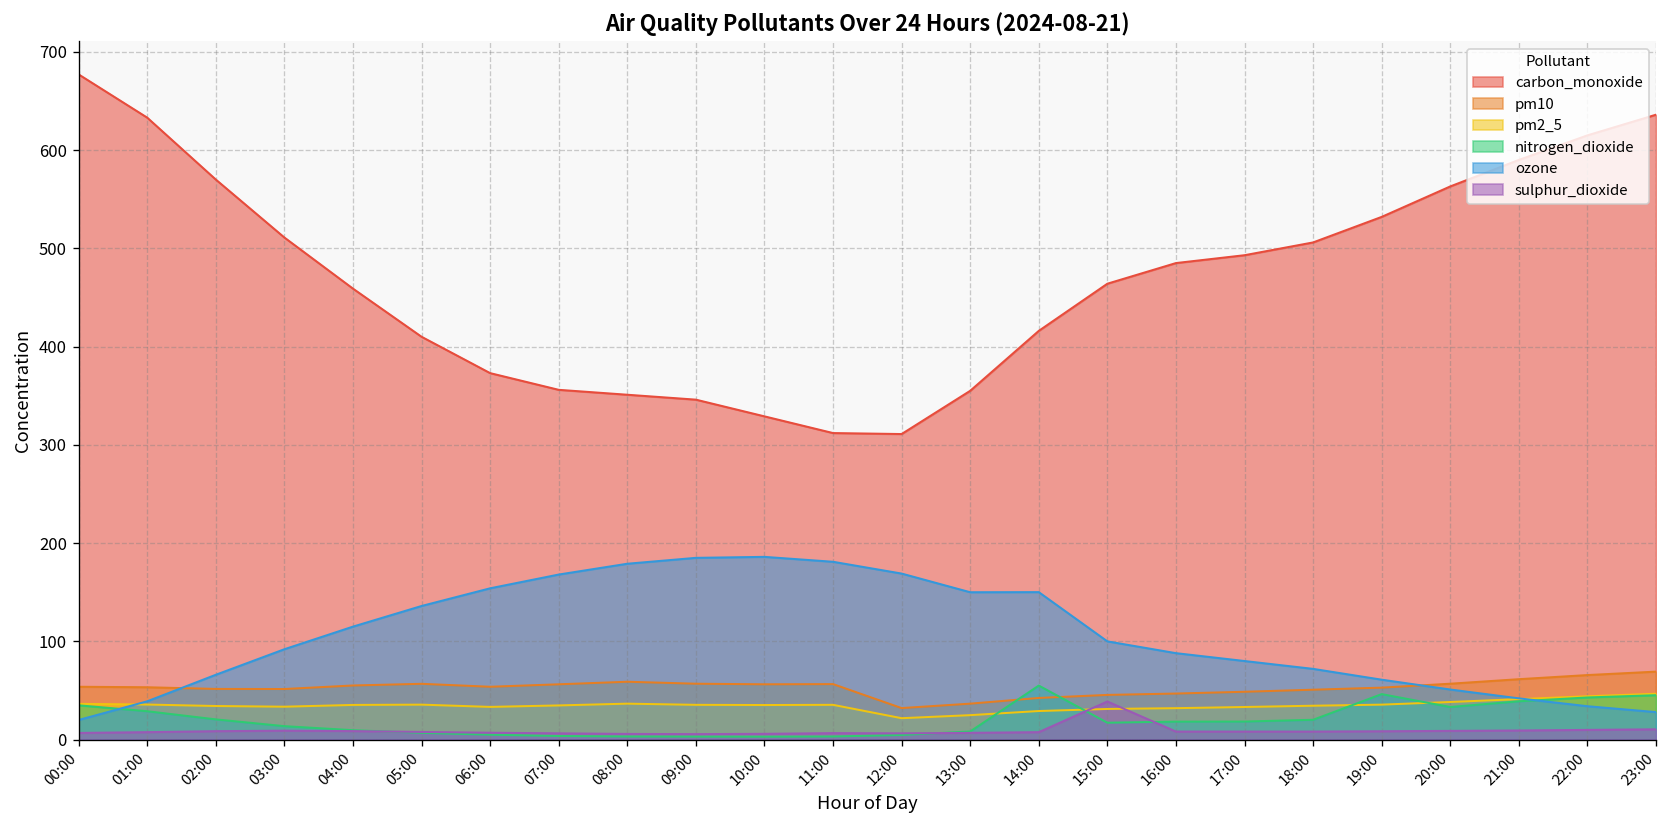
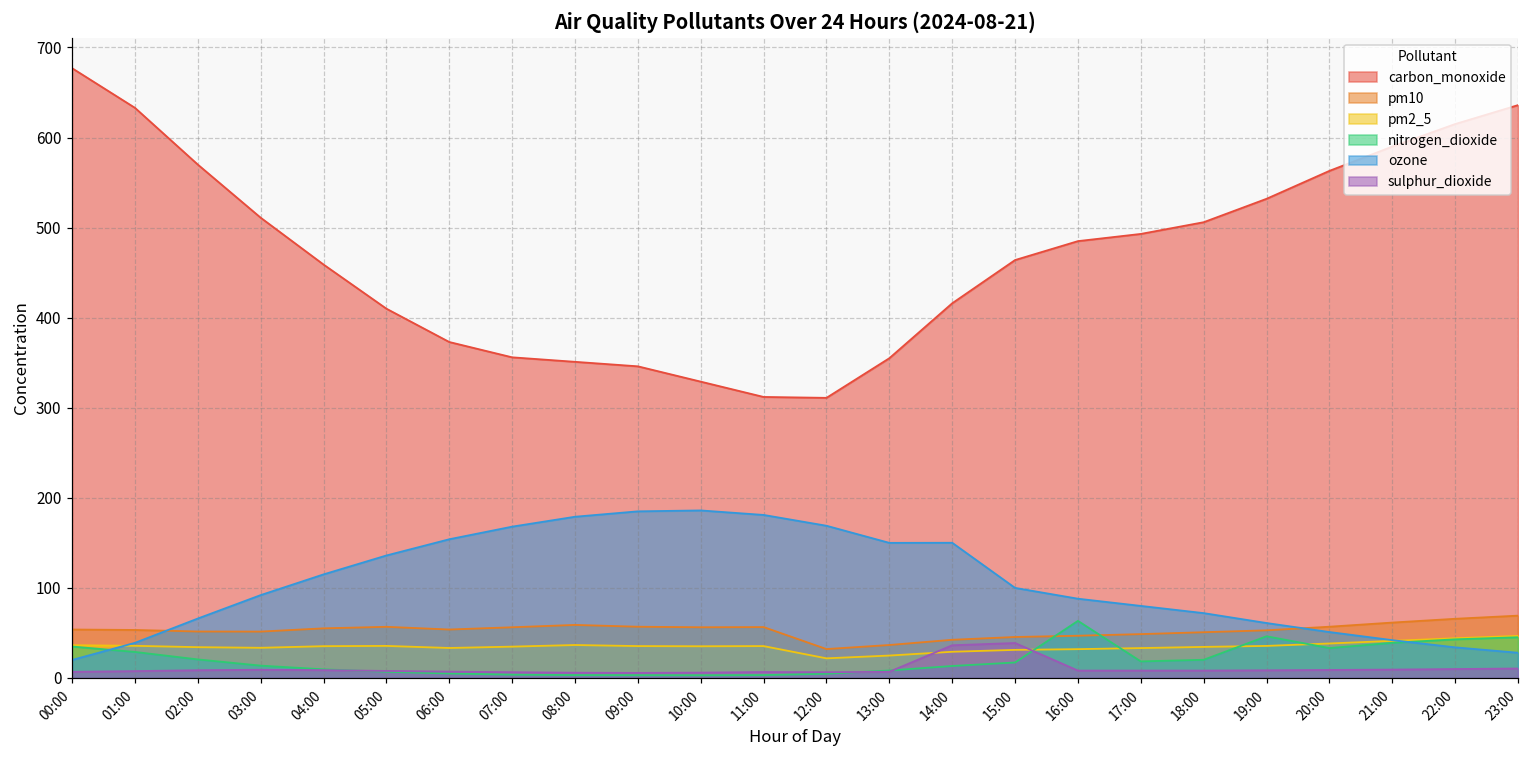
  {
    "nitrogen_dioxide": {
      "01:00": 30,
      "02:00": 20,
      "03:00": 10,
      "11:00": 0,
-     "14:00": 60,
+     "14:00": 10,
      "15:00": 20,
-     "16:00": 20,
+     "16:00": 60,
      "17:00": 20,
      "18:00": 20,
      "19:00": 50,
      "20:00": 30
    },
    "ozone": {
      "00:00": 20,
      "01:00": 40,
      "02:00": 70,
      "03:00": 90,
      "04:00": 120,
      "05:00": 140,
      "06:00": 150,
      "07:00": 170,
      "08:00": 180,
      "09:00": 190,
      "10:00": 190,
      "11:00": 180,
      "12:00": 170,
      "13:00": 150,
      "14:00": 150,
      "15:00": 100,
      "16:00": 90,
      "17:00": 80,
      "18:00": 70,
      "19:00": 60,
      "20:00": 50,
      "22:00": 30,
      "23:00": 30
    },
    "sulphur_dioxide": {
      "00:00": 10,
      "01:00": 10,
      "02:00": 10,
      "03:00": 10,
      "11:00": 10,
-     "14:00": 10,
+     "14:00": 40,
      "15:00": 40,
      "16:00": 10,
      "17:00": 10,
      "18:00": 10,
      "19:00": 10,
      "20:00": 10,
      "21:00": 10,
      "22:00": 10,
      "23:00": 10
    }
  }
